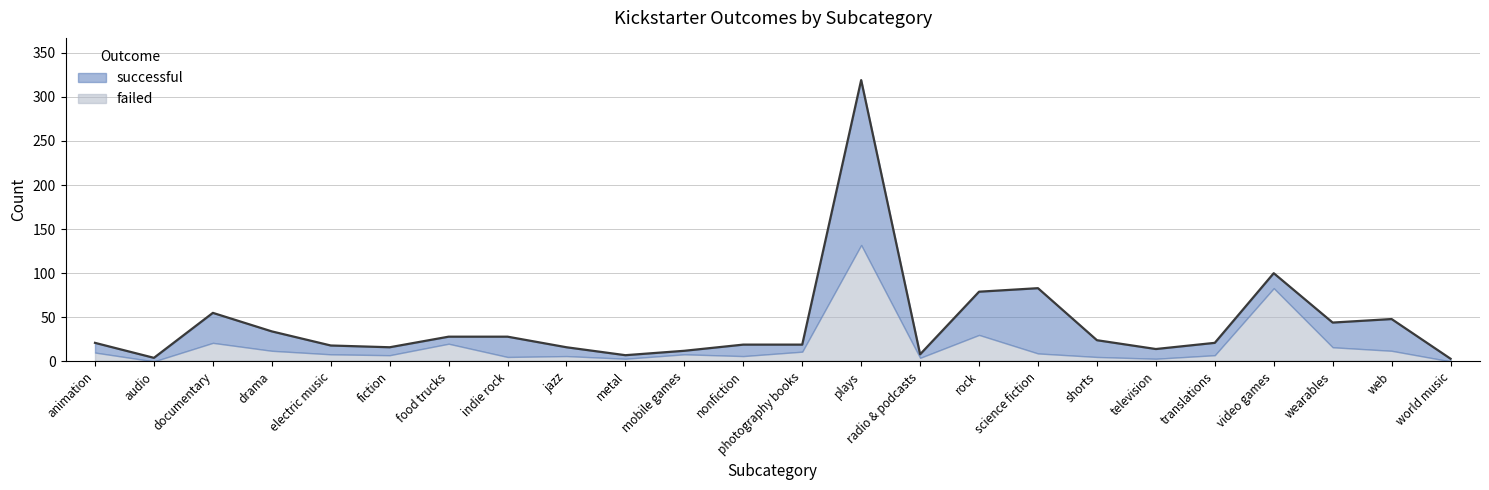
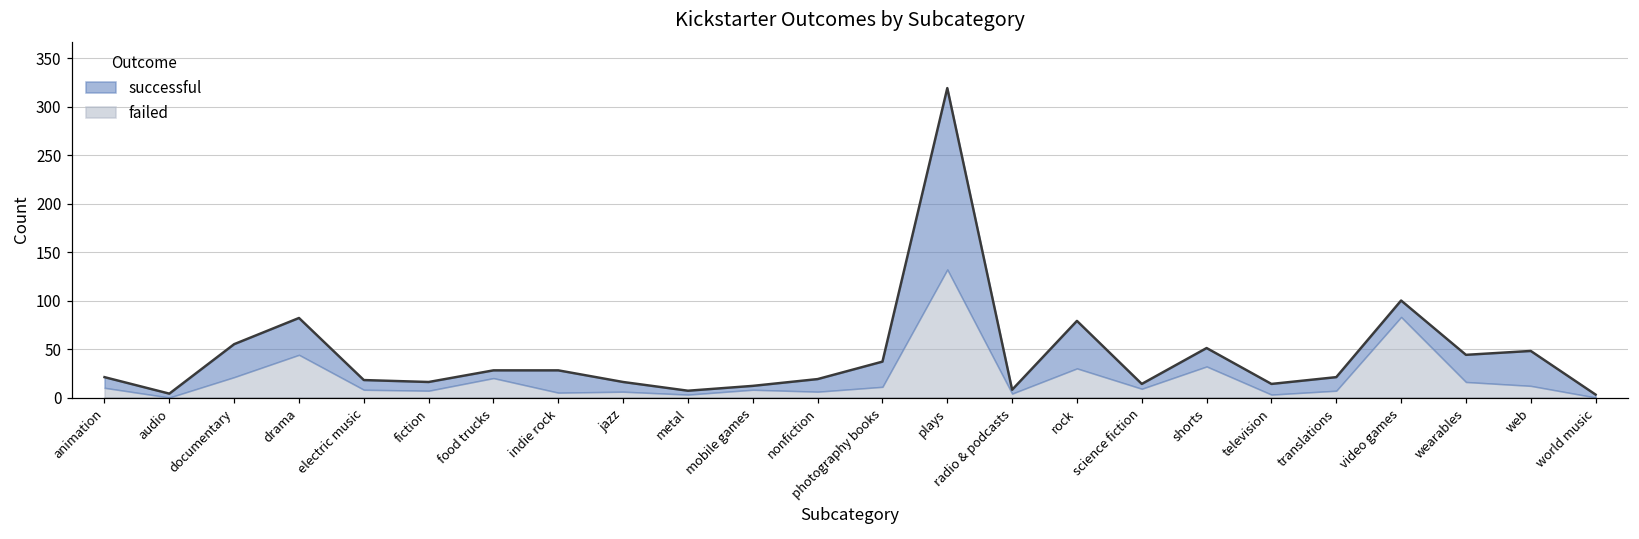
  {
    "failed": {
      "animation": 10,
      "documentary": 20,
-     "drama": 10,
+     "drama": 40,
      "electric music": 10,
      "fiction": 10,
      "food trucks": 20,
      "indie rock": 10,
      "jazz": 10,
      "metal": 0,
      "mobile games": 10,
      "nonfiction": 10,
      "photography books": 10,
      "plays": 130,
      "radio & podcasts": 0,
      "rock": 30,
      "science fiction": 10,
-     "shorts": 10,
+     "shorts": 30,
      "television": 0,
      "translations": 10,
      "video games": 80,
      "wearables": 20,
      "web": 10
    },
    "successful": {
      "animation": 10,
      "audio": 0,
      "documentary": 30,
-     "drama": 20,
+     "drama": 40,
      "electric music": 10,
      "fiction": 10,
      "food trucks": 10,
      "indie rock": 20,
      "jazz": 10,
      "metal": 0,
      "mobile games": 0,
      "nonfiction": 10,
-     "photography books": 10,
+     "photography books": 30,
      "plays": 190,
      "radio & podcasts": 0,
      "rock": 50,
-     "science fiction": 70,
+     "science fiction": 10,
      "shorts": 20,
      "television": 10,
      "translations": 10,
      "video games": 20,
      "wearables": 30,
      "web": 40,
      "world music": 0
    }
  }
